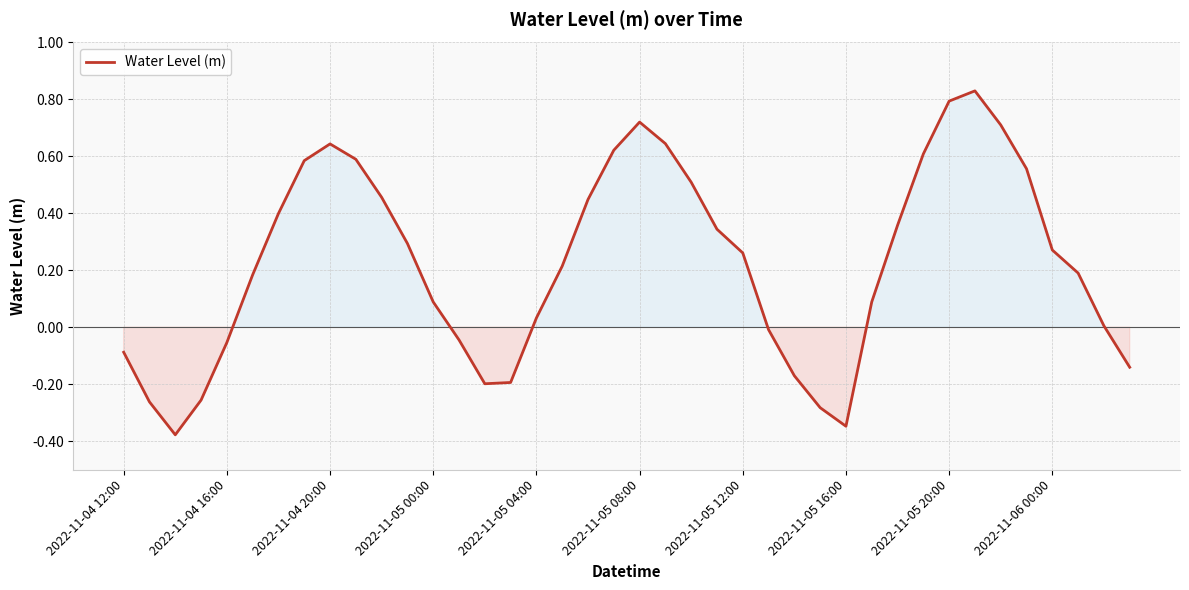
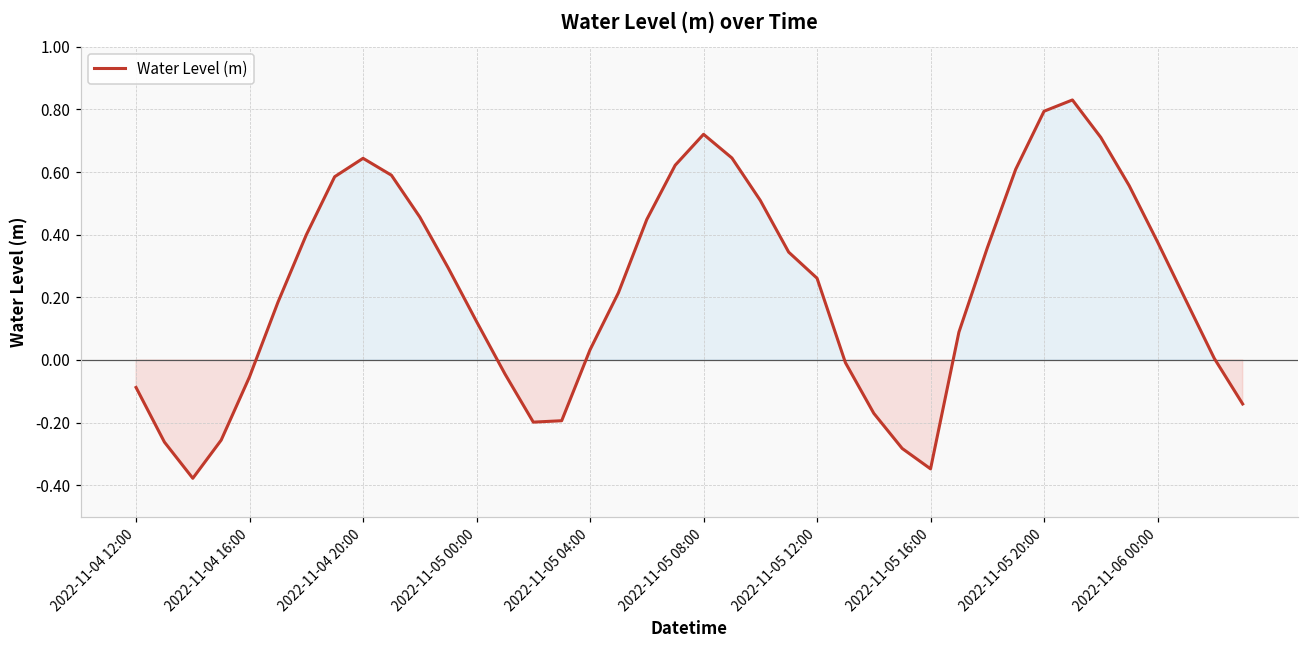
  {
    "2022-11-04 12:00": -0.09,
    "2022-11-04 16:00": -0.05,
    "2022-11-04 20:00": 0.64,
-   "2022-11-05 00:00": 0.09,
+   "2022-11-05 00:00": 0.12,
    "2022-11-05 04:00": 0.03,
    "2022-11-05 08:00": 0.72,
    "2022-11-05 12:00": 0.26,
    "2022-11-05 16:00": -0.35,
    "2022-11-05 20:00": 0.79,
-   "2022-11-06 00:00": 0.27
+   "2022-11-06 00:00": 0.38
  }
